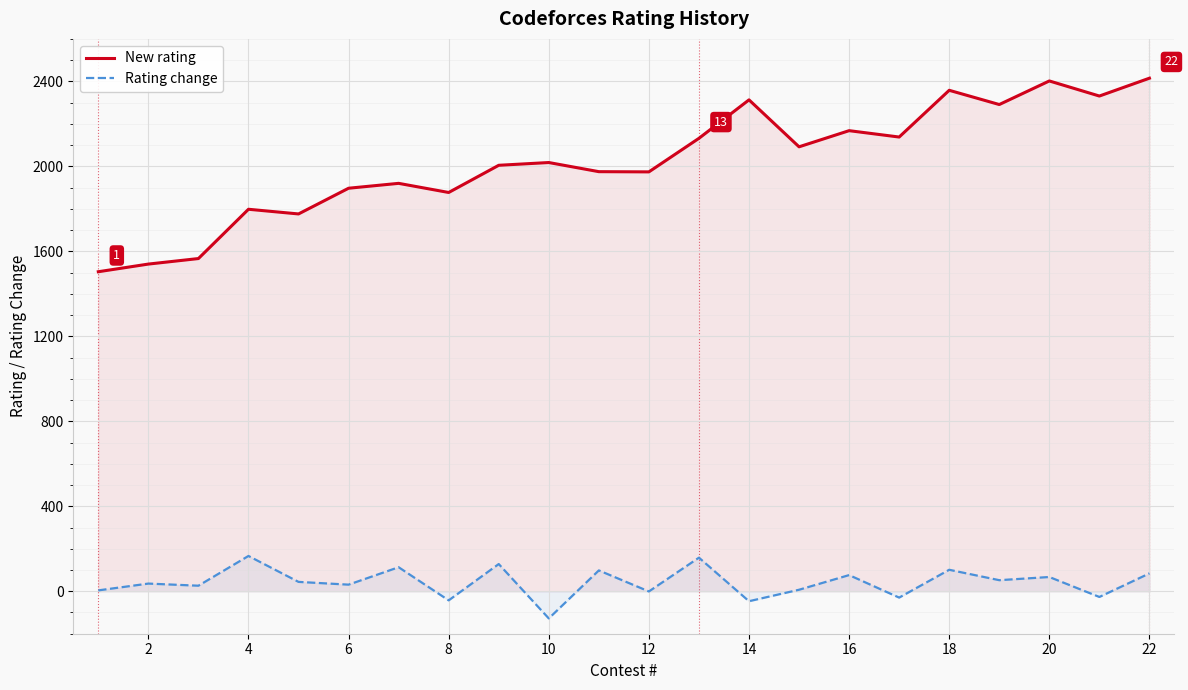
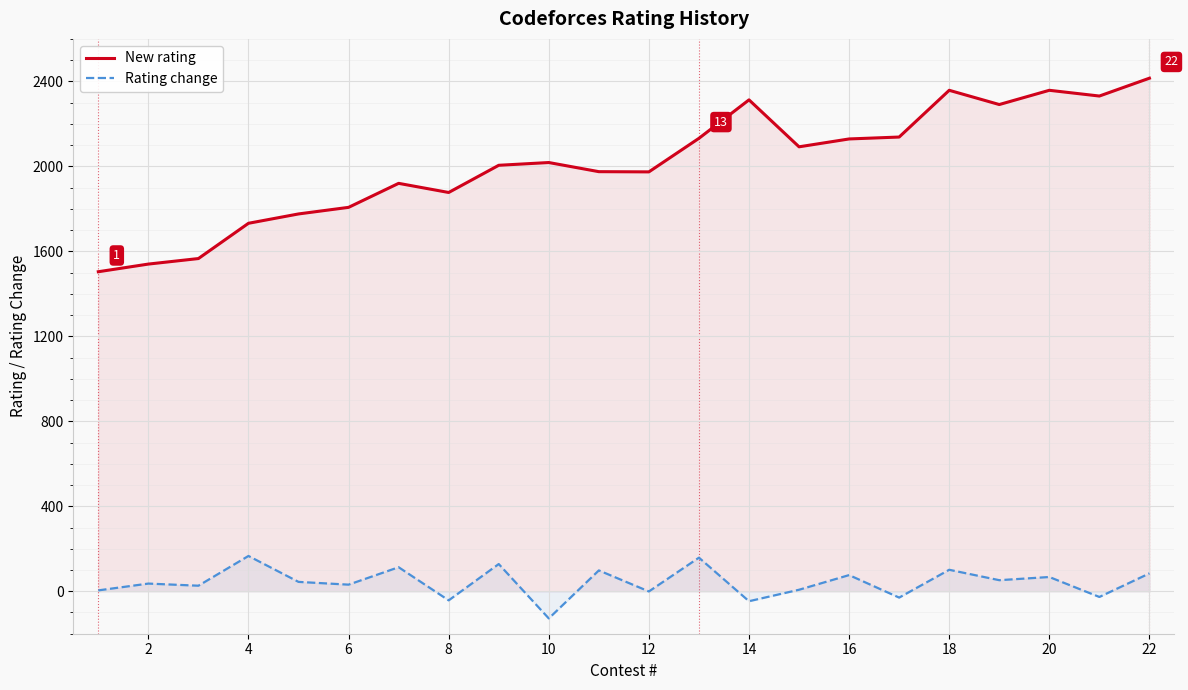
  {
    "New rating": {
      "2": 1540,
-     "4": 1800,
-     "6": 1900,
+     "4": 1730,
+     "6": 1810,
      "8": 1880,
      "10": 2020,
      "12": 1970,
      "14": 2310,
-     "16": 2170,
+     "16": 2130,
      "18": 2360,
-     "20": 2400
+     "20": 2360
    }
  }
